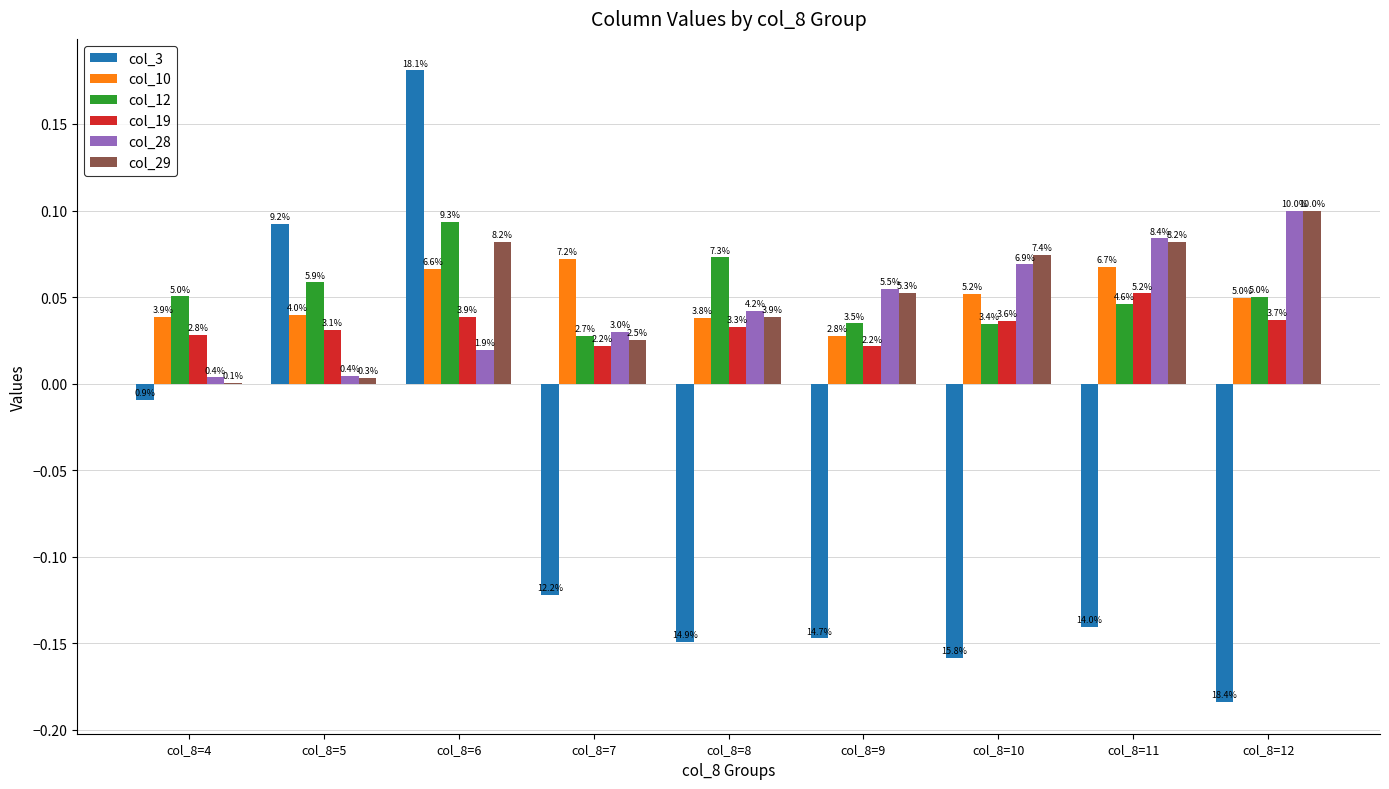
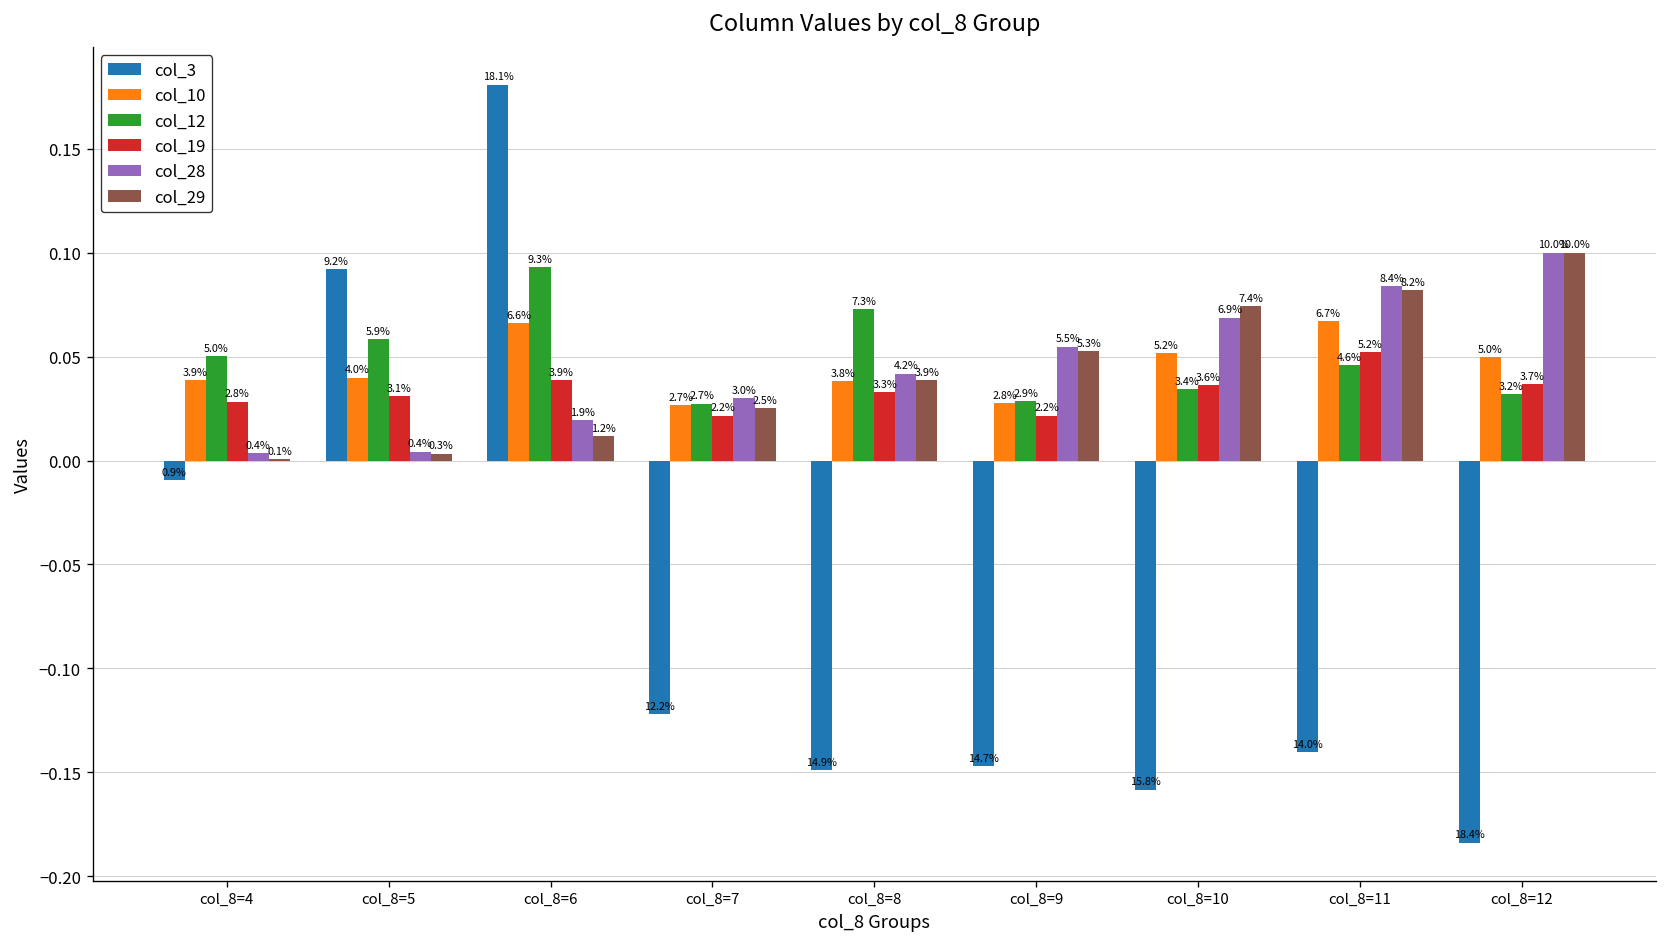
  {
    "col_3": {
      "col_8=5": "9.2%",
      "col_8=6": "18.1%"
    },
    "col_10": {
      "col_8=4": "3.9%",
      "col_8=5": "4.0%",
      "col_8=6": "6.6%",
-     "col_8=7": "7.2%",
+     "col_8=7": "2.7%",
      "col_8=8": "3.8%",
      "col_8=9": "2.8%",
      "col_8=10": "5.2%",
      "col_8=11": "6.7%"
    },
    "col_12": {
      "col_8=4": "5.0%",
      "col_8=5": "5.9%",
      "col_8=6": "9.3%",
      "col_8=7": "2.7%",
      "col_8=8": "7.3%",
-     "col_8=9": "3.5%",
+     "col_8=9": "2.9%",
      "col_8=10": "3.4%",
      "col_8=11": "4.6%",
-     "col_8=12": "5.0%"
+     "col_8=12": "3.2%"
    },
    "col_19": {
      "col_8=4": "2.8%",
      "col_8=5": "3.1%",
      "col_8=6": "3.9%",
      "col_8=7": "2.2%",
      "col_8=8": "3.3%",
      "col_8=9": "2.2%",
      "col_8=10": "3.6%",
      "col_8=11": "5.2%",
      "col_8=12": "3.7%"
    },
    "col_28": {
      "col_8=4": "0.4%",
      "col_8=5": "0.4%",
      "col_8=6": "1.9%",
      "col_8=7": "3.0%",
      "col_8=8": "4.2%",
      "col_8=9": "5.5%",
      "col_8=10": "6.9%",
      "col_8=11": "8.4%"
    },
    "col_29": {
      "col_8=4": "0.1%",
      "col_8=5": "0.3%",
-     "col_8=6": "8.2%",
+     "col_8=6": "1.2%",
      "col_8=7": "2.5%",
      "col_8=8": "3.9%",
      "col_8=9": "5.3%",
      "col_8=10": "7.4%",
      "col_8=11": "8.2%"
    }
  }
